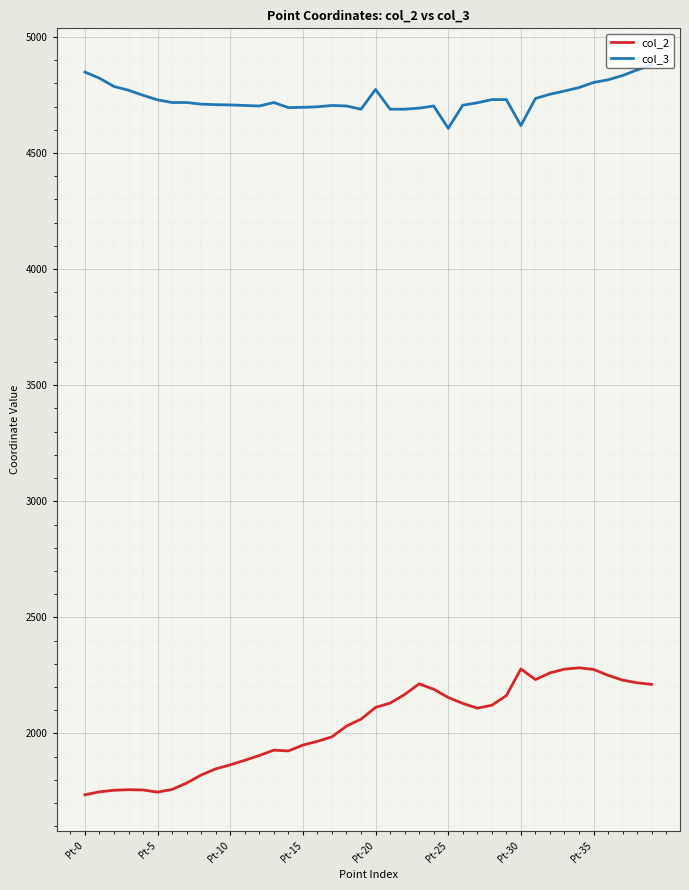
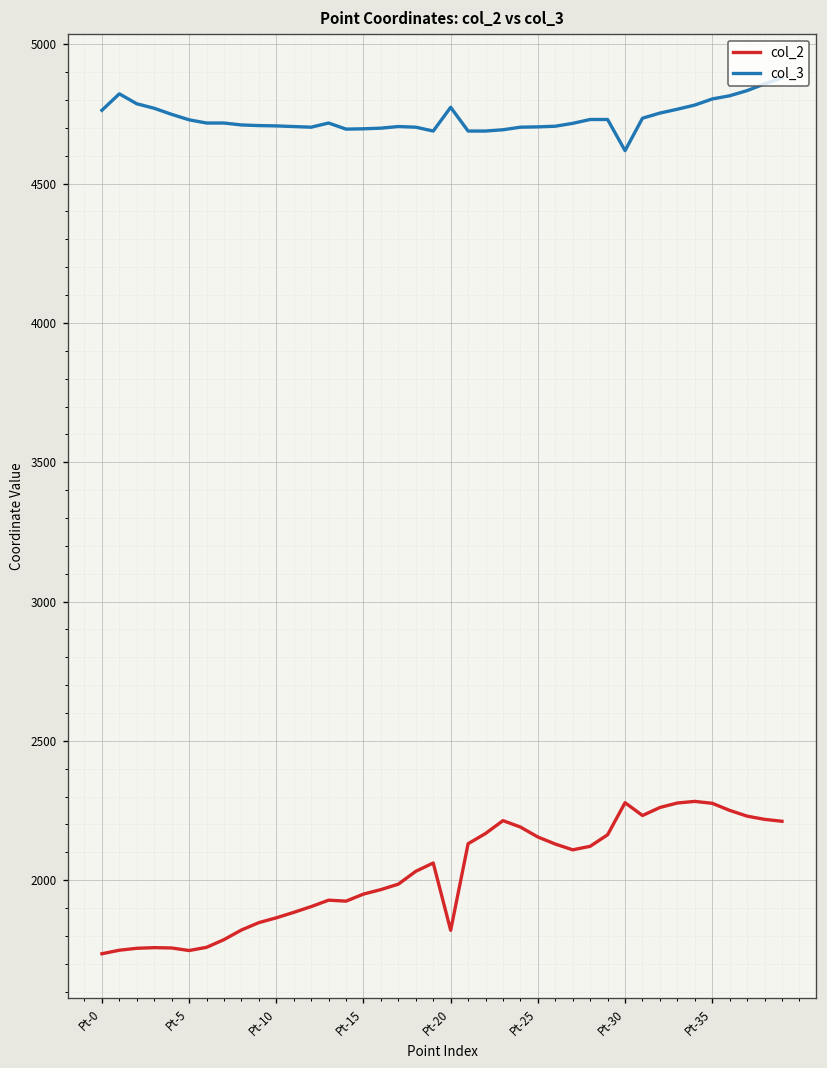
  {
    "col_2": {
      "Pt-0": 1740,
      "Pt-5": 1750,
      "Pt-10": 1860,
      "Pt-15": 1950,
-     "Pt-20": 2110,
+     "Pt-20": 1820,
      "Pt-25": 2150,
      "Pt-30": 2280,
      "Pt-35": 2280
    },
    "col_3": {
-     "Pt-0": 4850,
+     "Pt-0": 4760,
      "Pt-5": 4730,
      "Pt-10": 4710,
      "Pt-15": 4700,
      "Pt-20": 4770,
-     "Pt-25": 4610,
+     "Pt-25": 4700,
      "Pt-30": 4620,
      "Pt-35": 4800
    }
  }
